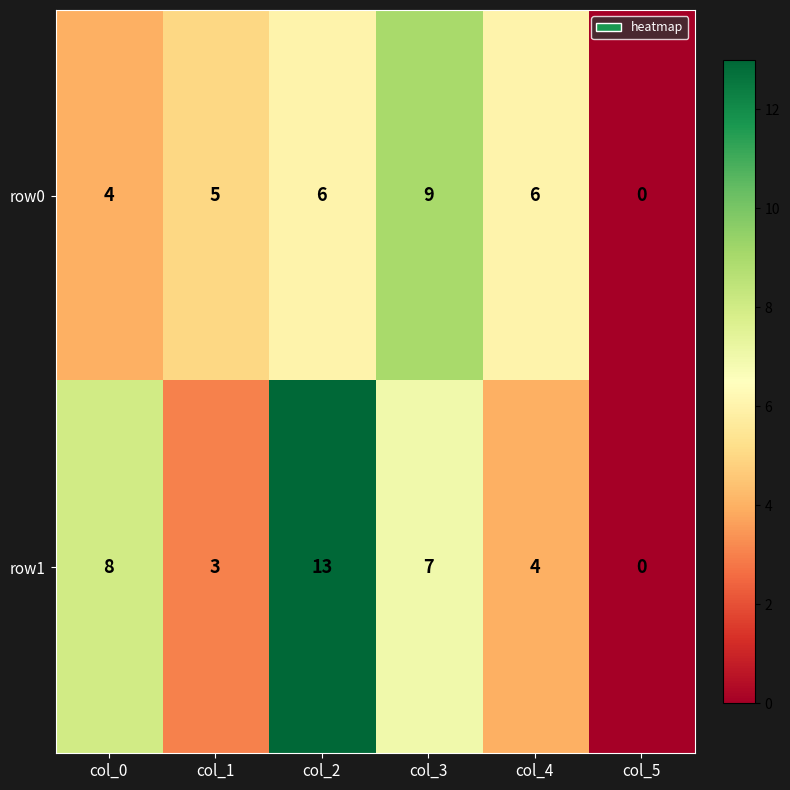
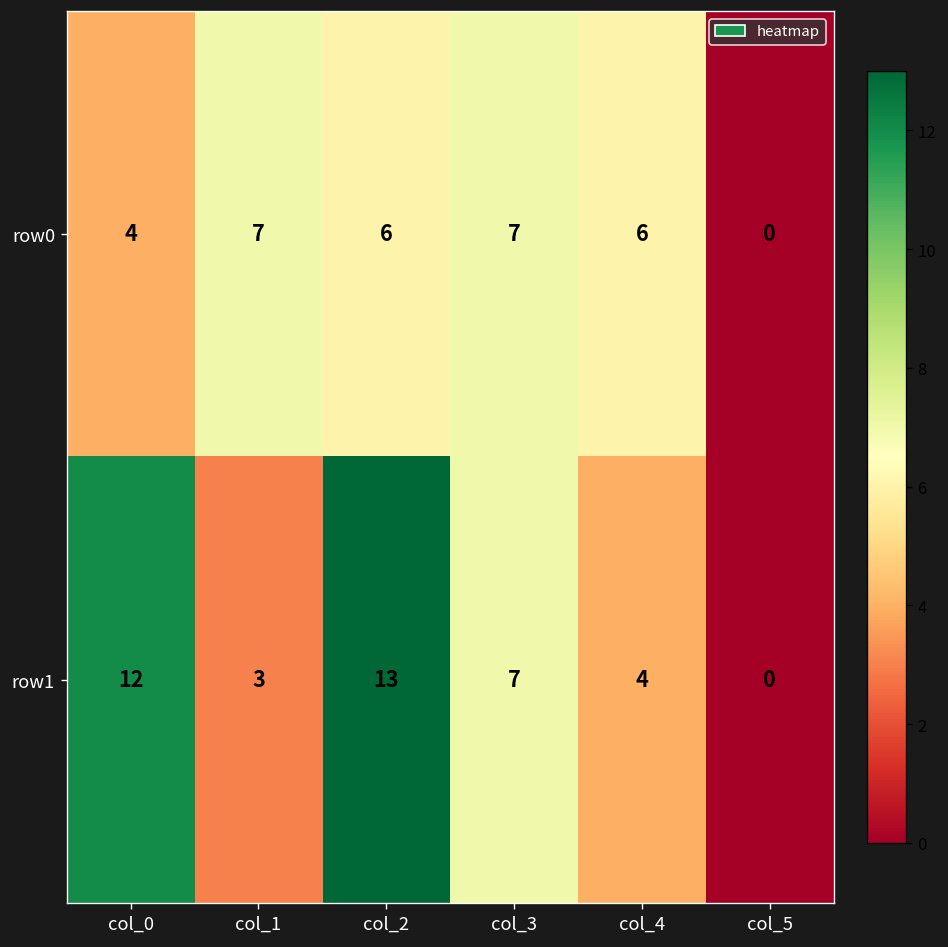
  {
    "row0": {
      "col_0": 4,
-     "col_1": 5,
+     "col_1": 7,
      "col_2": 6,
-     "col_3": 9,
+     "col_3": 7,
      "col_4": 6,
      "col_5": 0
    },
    "row1": {
-     "col_0": 8,
+     "col_0": 12,
      "col_1": 3,
      "col_2": 13,
      "col_3": 7,
      "col_4": 4,
      "col_5": 0
    }
  }
